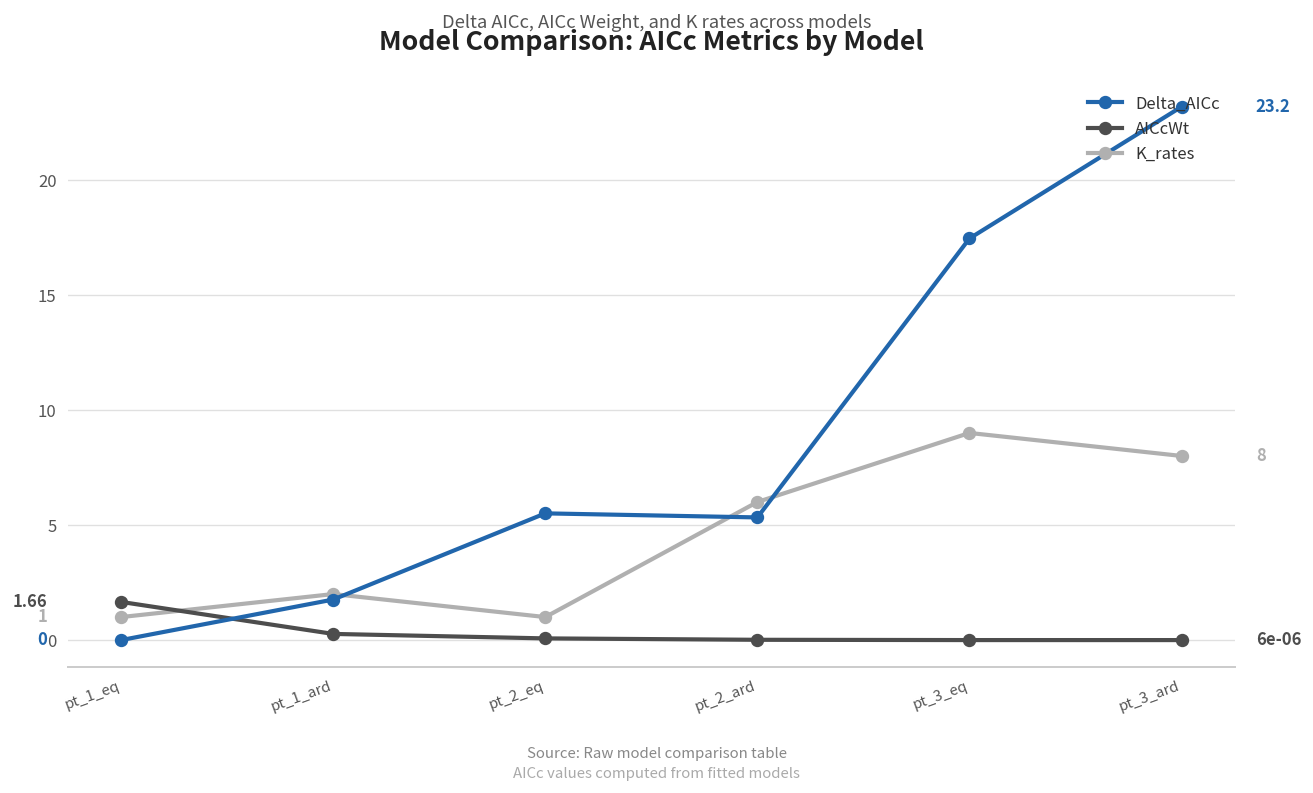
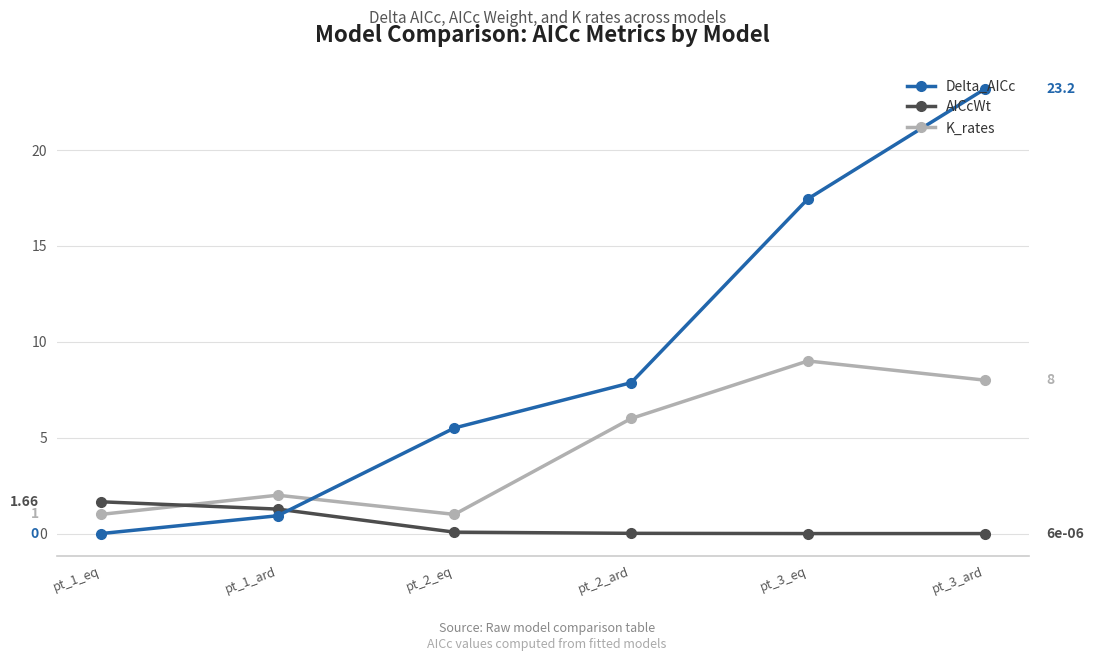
  {
    "Delta_AICc": {
      "pt_1_eq": 0.0,
-     "pt_1_ard": 1.8,
+     "pt_1_ard": 0.9,
      "pt_2_eq": 5.5,
-     "pt_2_ard": 5.3,
+     "pt_2_ard": 7.9,
      "pt_3_eq": 17.5,
      "pt_3_ard": 23.2
    },
    "AICcWt": {
      "pt_1_eq": 1.7,
-     "pt_1_ard": 0.3,
+     "pt_1_ard": 1.3,
      "pt_2_eq": 0.1,
      "pt_2_ard": 0.0,
      "pt_3_eq": 0.0,
      "pt_3_ard": 0.0
    },
    "K_rates": {
      "pt_1_eq": 1.0,
      "pt_1_ard": 2.0,
      "pt_2_eq": 1.0,
      "pt_2_ard": 6.0,
      "pt_3_eq": 9.0,
      "pt_3_ard": 8.0
    }
  }
